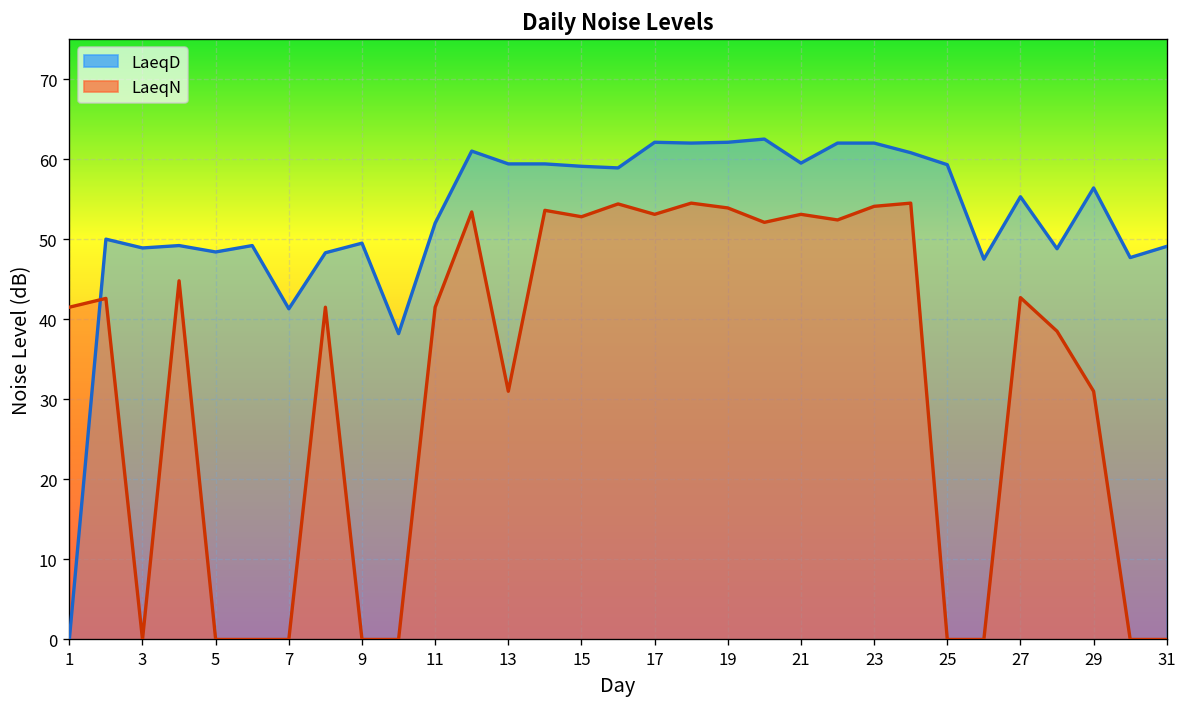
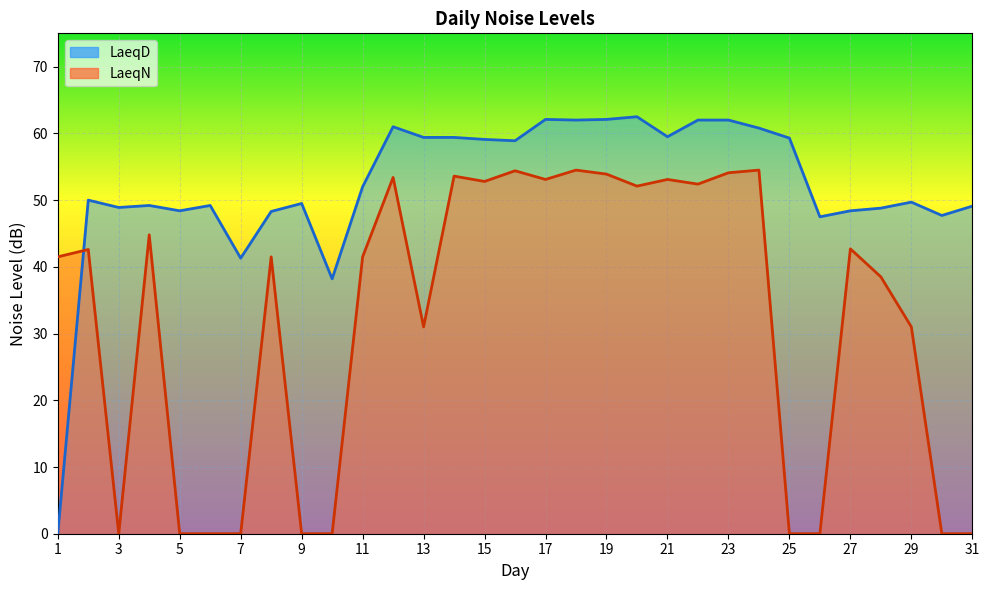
  {
    "LaeqD": {
      "1": 0,
      "3": 49,
      "5": 48,
      "7": 41,
      "9": 50,
      "11": 52,
      "13": 59,
      "15": 59,
      "17": 62,
      "19": 62,
      "21": 60,
      "23": 62,
      "25": 59,
-     "27": 55,
-     "29": 56,
+     "27": 48,
+     "29": 50,
      "31": 49
    },
    "LaeqN": {
      "1": 42,
      "3": 0,
      "5": 0,
      "7": 0,
      "9": 0,
      "11": 42,
      "13": 31,
      "15": 53,
      "17": 53,
      "19": 54,
      "21": 53,
      "23": 54,
      "25": 0,
      "27": 43,
      "29": 31,
      "31": 0
    }
  }
